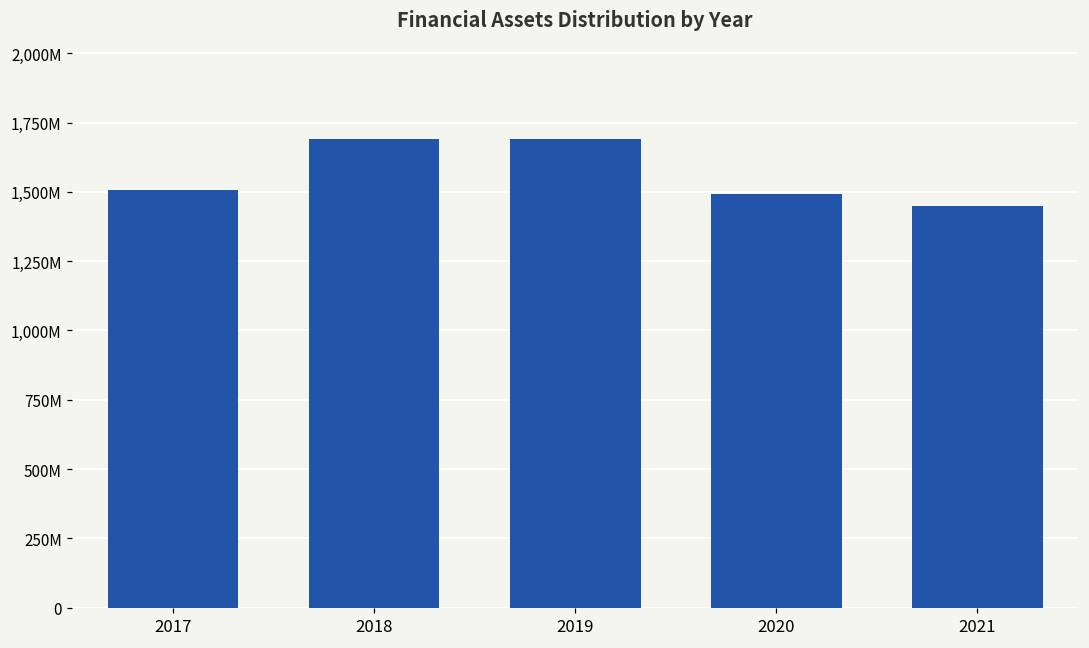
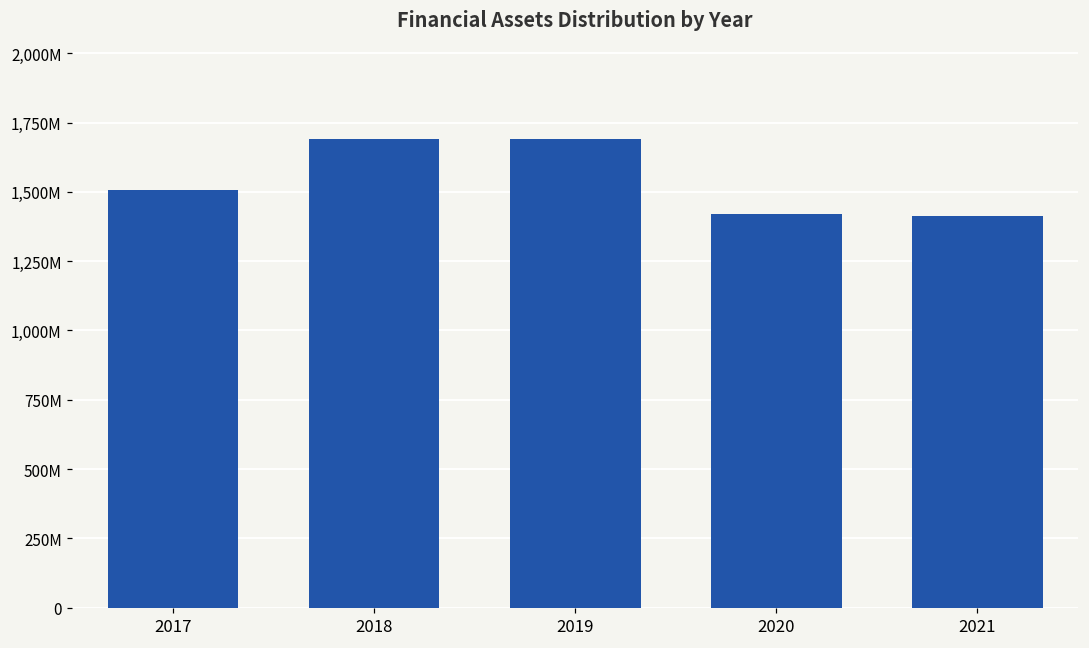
  {
    "2017": "1,510,000,000",
    "2018": "1,690,000,000",
    "2019": "1,690,000,000",
-   "2020": "1,490,000,000",
-   "2021": "1,450,000,000"
+   "2020": "1,420,000,000",
+   "2021": "1,410,000,000"
  }
